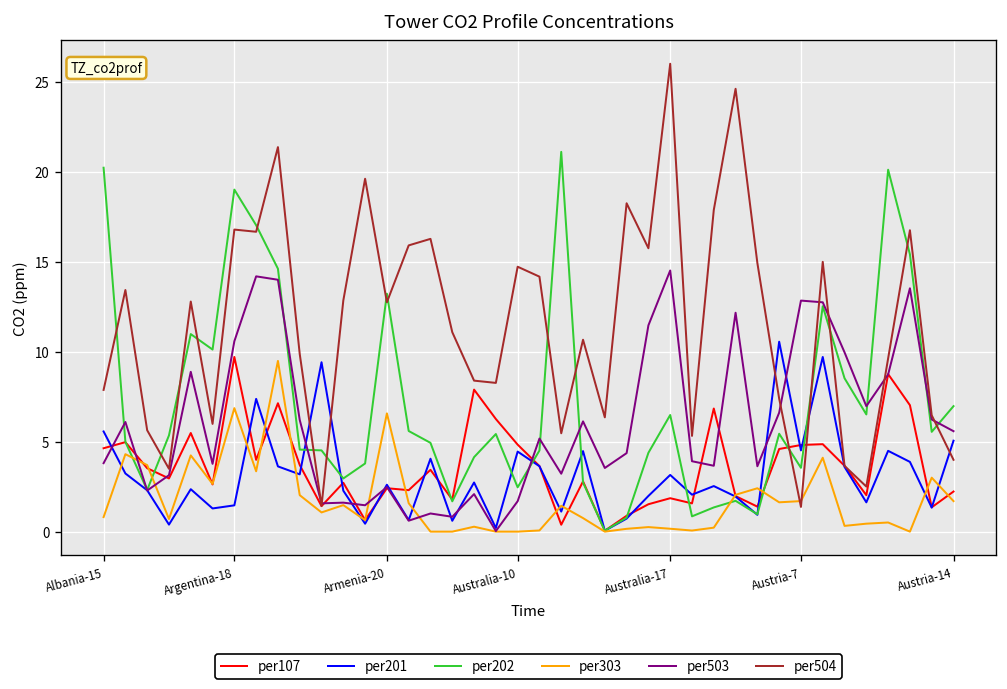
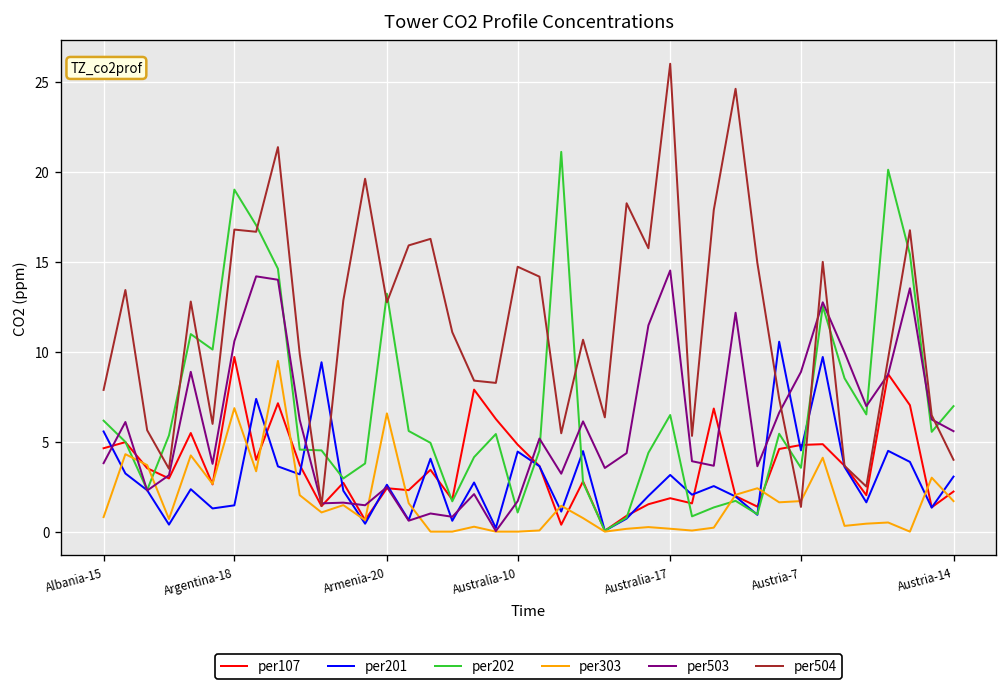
  {
    "per107": {
      "Albania-15": 4.6,
      "Argentina-18": 9.7,
      "Australia-10": 4.8,
      "Australia-17": 1.9,
      "Austria-7": 4.8,
      "Austria-14": 2.2
    },
    "per201": {
      "Albania-15": 5.6,
      "Argentina-18": 1.5,
      "Australia-10": 4.4,
      "Australia-17": 3.1,
      "Austria-7": 4.5,
-     "Austria-14": 5.1
+     "Austria-14": 3.1
    },
    "per202": {
-     "Albania-15": 20.2,
+     "Albania-15": 6.2,
      "Argentina-18": 19.0,
      "Armenia-20": 13.2,
-     "Australia-10": 2.5,
+     "Australia-10": 1.1,
      "Australia-17": 6.5,
      "Austria-7": 3.5,
      "Austria-14": 7.0
    },
    "per303": {
      "Albania-15": 0.8,
      "Argentina-18": 6.9,
      "Armenia-20": 6.6,
      "Australia-10": 0.0,
      "Australia-17": 0.2,
      "Austria-7": 1.7,
      "Austria-14": 1.7
    },
    "per503": {
      "Albania-15": 3.8,
      "Argentina-18": 10.6,
      "Australia-10": 1.7,
      "Australia-17": 14.5,
-     "Austria-7": 12.8,
+     "Austria-7": 8.9,
      "Austria-14": 5.6
    },
    "per504": {
      "Albania-15": 7.9,
      "Argentina-18": 16.8,
      "Armenia-20": 12.7,
      "Australia-10": 14.7,
      "Australia-17": 26.0,
      "Austria-7": 1.4,
      "Austria-14": 4.0
    }
  }
